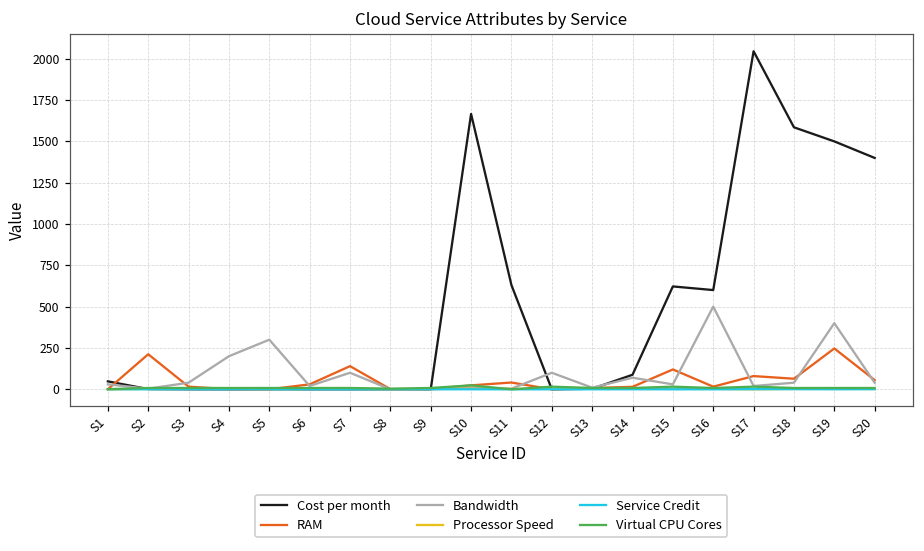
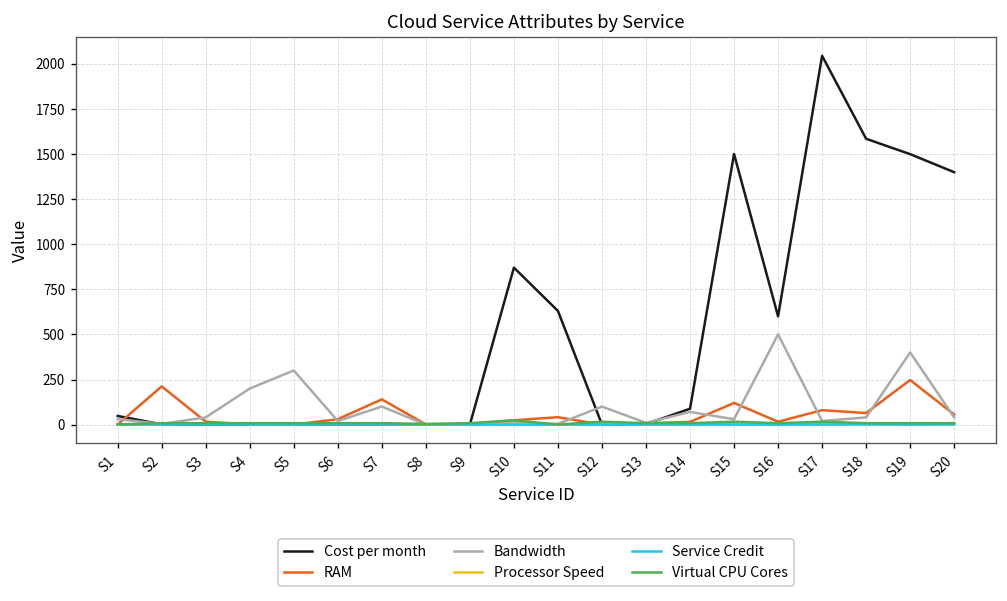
  {
    "Cost per month": {
      "S1": 50,
-     "S10": 1670,
+     "S10": 870,
      "S11": 630,
      "S14": 90,
-     "S15": 620,
+     "S15": 1500,
      "S16": 600,
      "S17": 2040,
      "S18": 1580,
      "S19": 1500,
      "S20": 1400
    },
    "RAM": {
      "S2": 210,
      "S7": 140,
      "S11": 40,
      "S15": 120,
      "S17": 80,
      "S18": 60,
      "S19": 250
    },
    "Bandwidth": {
      "S1": 30,
      "S3": 40,
      "S4": 200,
      "S5": 300,
      "S7": 100,
      "S12": 100,
      "S14": 70,
      "S16": 500,
      "S18": 40,
      "S19": 400
    }
  }
